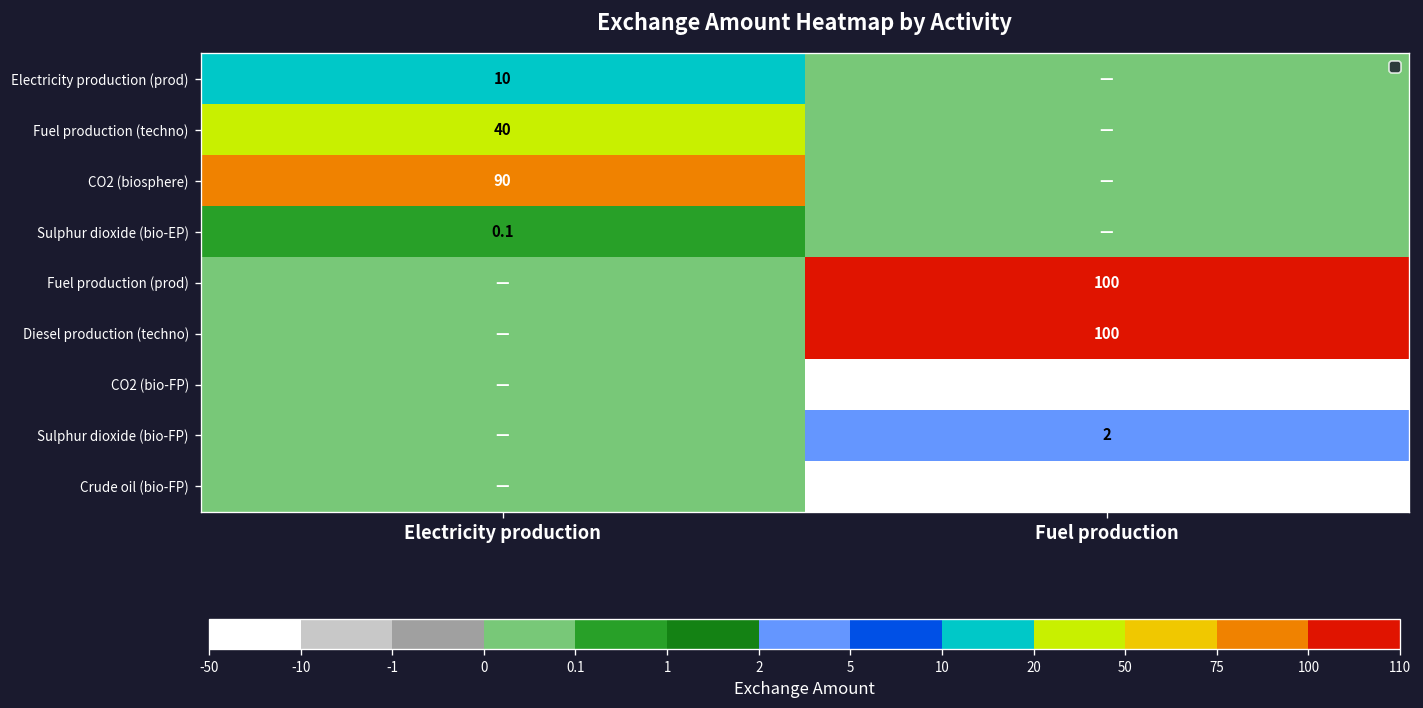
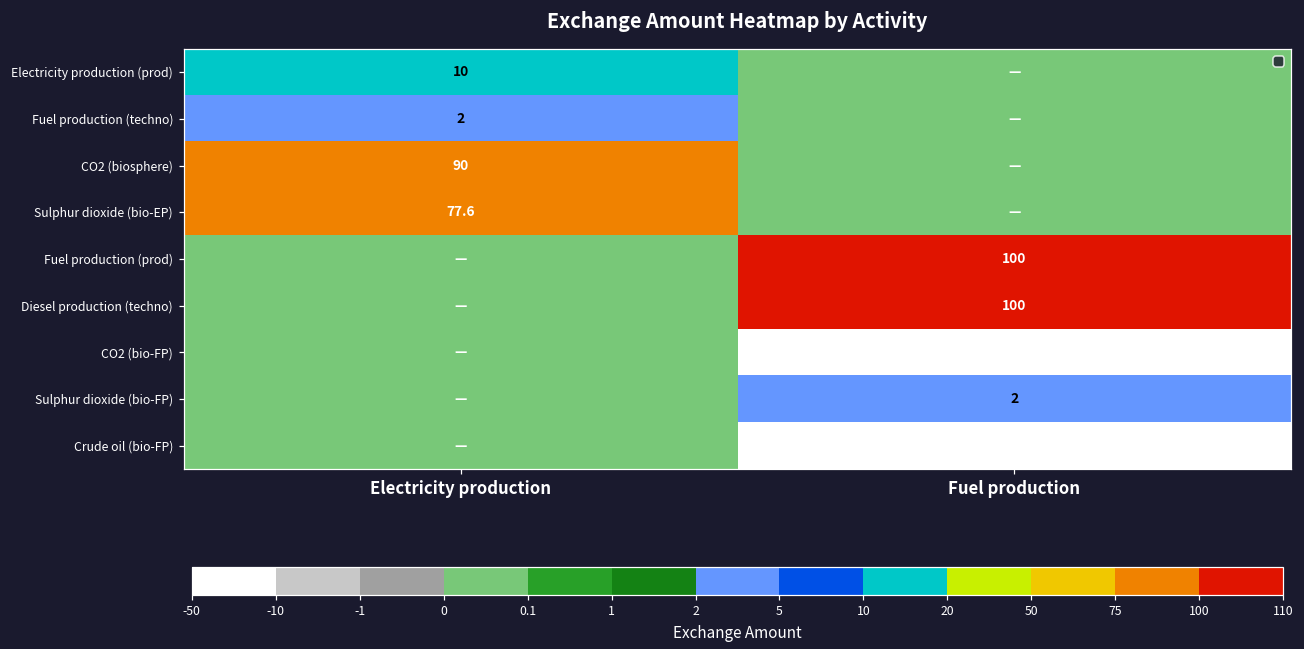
  {
    "Electricity production (prod)": {
      "Electricity production": 10
    },
    "Fuel production (techno)": {
-     "Electricity production": 40
+     "Electricity production": 2
    },
    "CO2 (biosphere)": {
      "Electricity production": 90
    },
    "Sulphur dioxide (bio-EP)": {
-     "Electricity production": 0.1
+     "Electricity production": 77.6
    },
    "Fuel production (prod)": {
      "Fuel production": 100
    },
    "Diesel production (techno)": {
      "Fuel production": 100
    },
    "Sulphur dioxide (bio-FP)": {
      "Fuel production": 2
    }
  }
